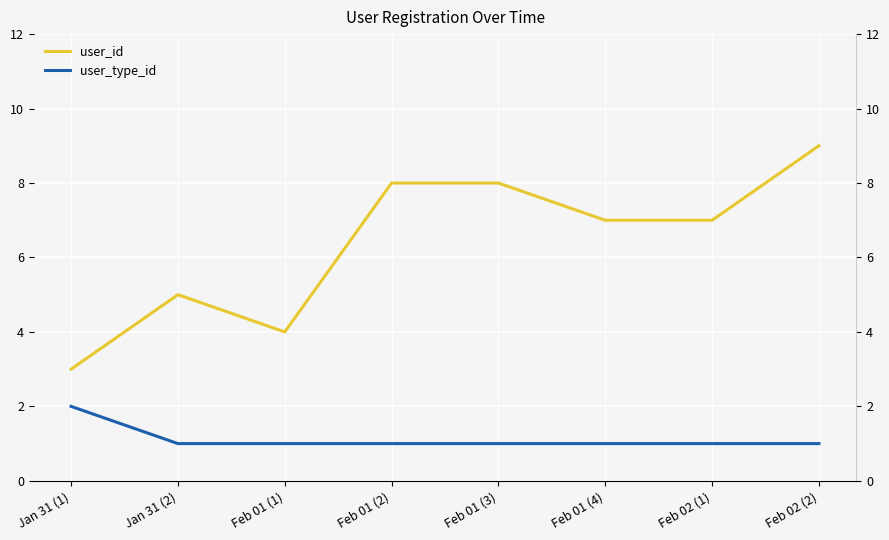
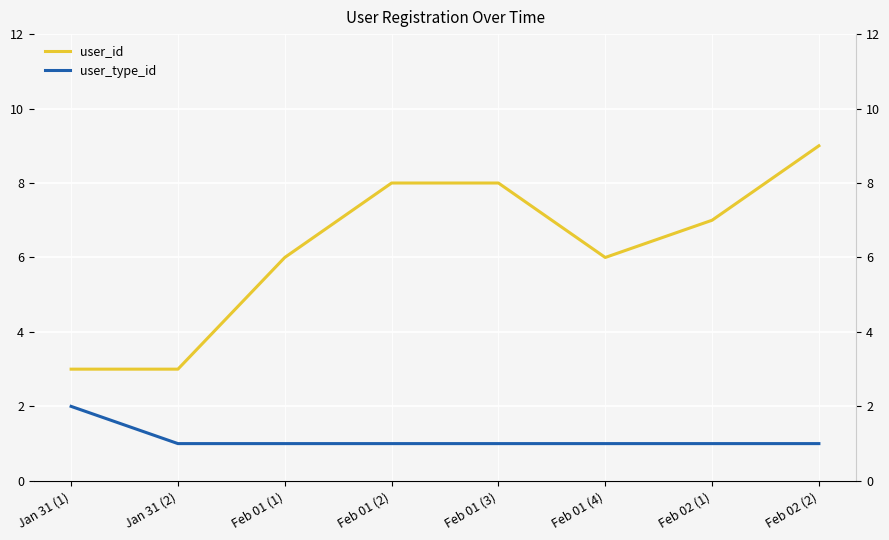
  {
    "user_id": {
      "Jan 31 (1)": 3,
-     "Jan 31 (2)": 5,
-     "Feb 01 (1)": 4,
+     "Jan 31 (2)": 3,
+     "Feb 01 (1)": 6,
      "Feb 01 (2)": 8,
      "Feb 01 (3)": 8,
-     "Feb 01 (4)": 7,
+     "Feb 01 (4)": 6,
      "Feb 02 (1)": 7,
      "Feb 02 (2)": 9
    },
    "user_type_id": {
      "Jan 31 (1)": 2,
      "Jan 31 (2)": 1,
      "Feb 01 (1)": 1,
      "Feb 01 (2)": 1,
      "Feb 01 (3)": 1,
      "Feb 01 (4)": 1,
      "Feb 02 (1)": 1,
      "Feb 02 (2)": 1
    }
  }
